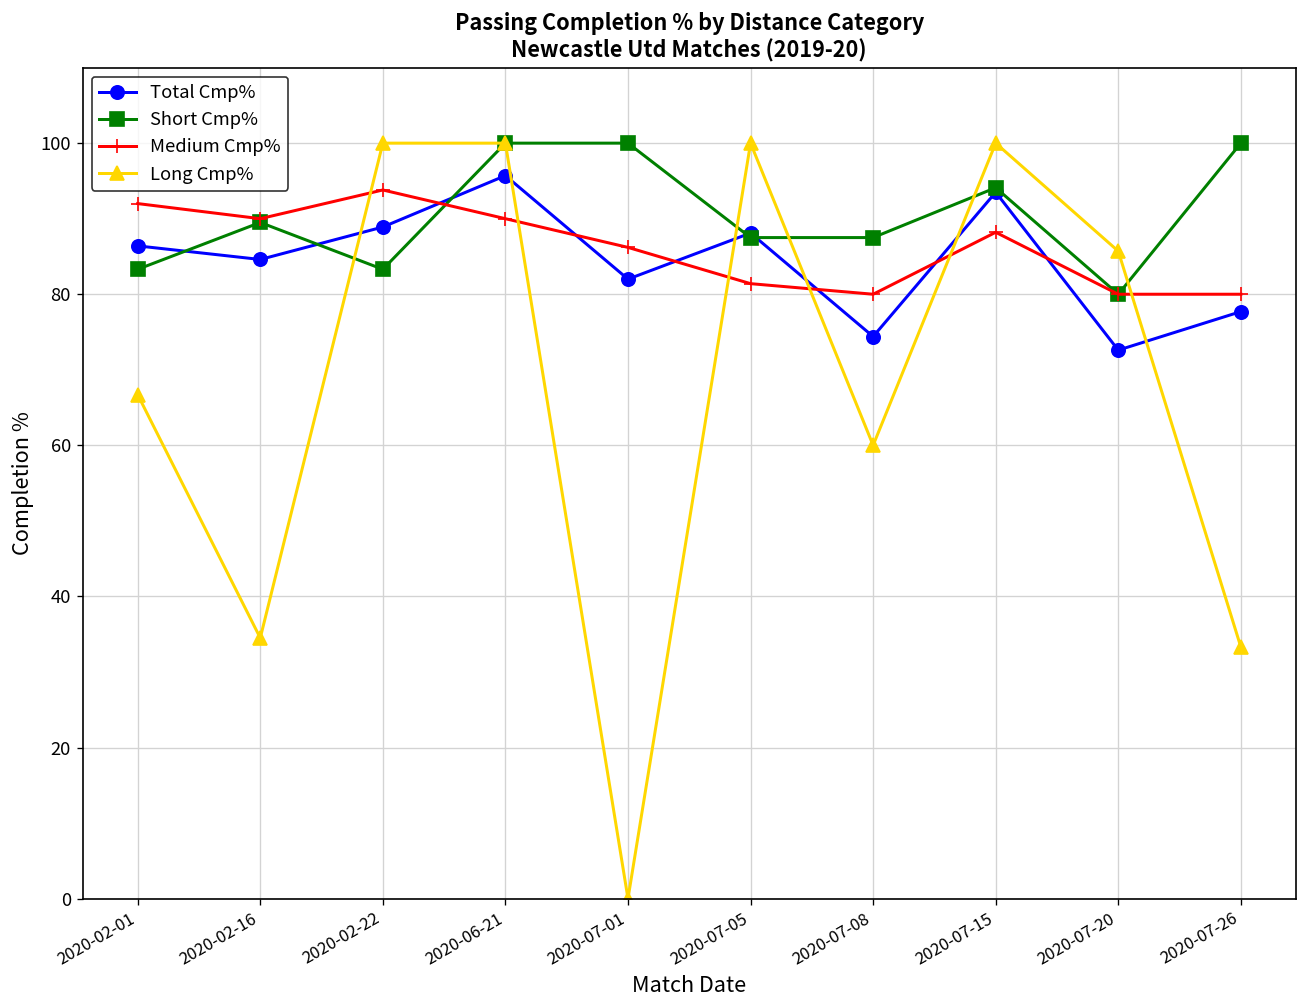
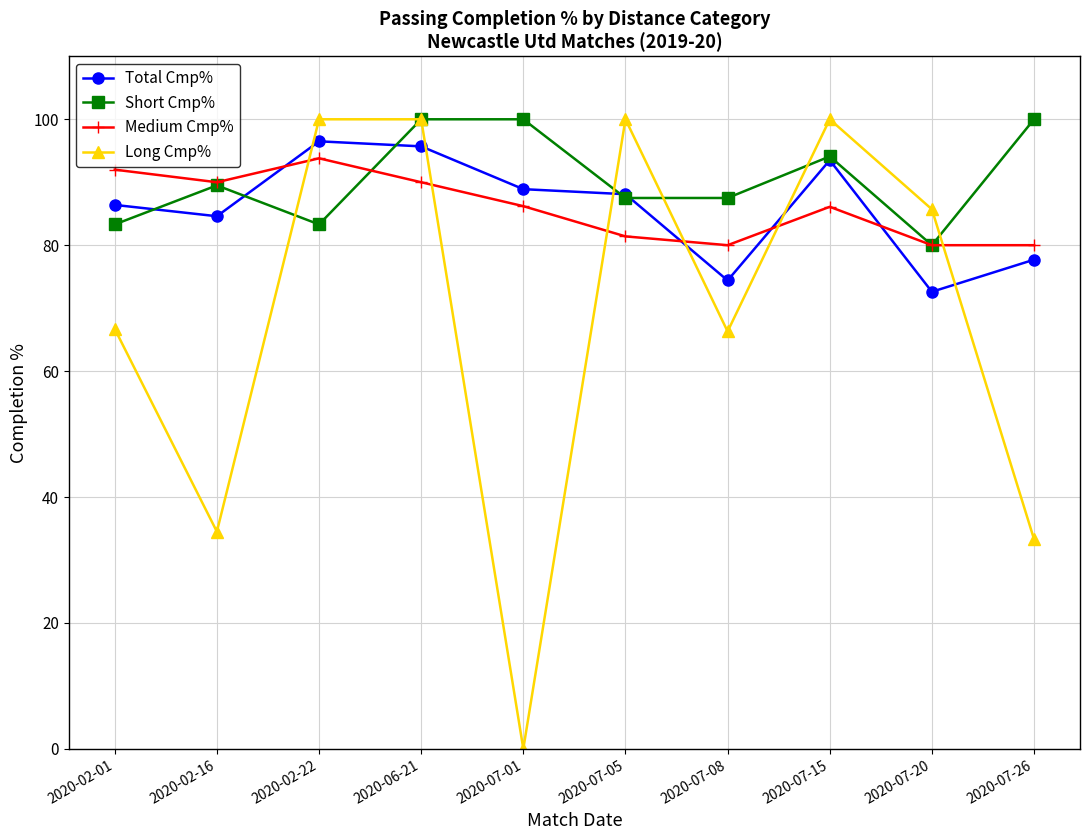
  {
    "Total Cmp%": {
      "2020-02-01": 86,
      "2020-02-16": 85,
-     "2020-02-22": 89,
+     "2020-02-22": 97,
      "2020-06-21": 96,
-     "2020-07-01": 82,
+     "2020-07-01": 89,
      "2020-07-05": 88,
      "2020-07-08": 74,
      "2020-07-15": 94,
      "2020-07-20": 73,
      "2020-07-26": 78
    },
    "Short Cmp%": {
      "2020-02-01": 83,
      "2020-02-16": 90,
      "2020-02-22": 83,
      "2020-07-01": 100,
      "2020-07-05": 88,
      "2020-07-08": 88,
      "2020-07-15": 94,
      "2020-07-26": 100
    },
    "Medium Cmp%": {
      "2020-02-01": 92,
      "2020-02-16": 90,
      "2020-02-22": 94,
      "2020-06-21": 90,
      "2020-07-01": 86,
      "2020-07-05": 81,
      "2020-07-08": 80,
-     "2020-07-15": 88,
+     "2020-07-15": 86,
      "2020-07-26": 80
    },
    "Long Cmp%": {
      "2020-02-01": 67,
      "2020-02-16": 35,
      "2020-02-22": 100,
      "2020-07-01": 0,
      "2020-07-05": 100,
-     "2020-07-08": 60,
+     "2020-07-08": 66,
      "2020-07-15": 100,
      "2020-07-20": 86,
      "2020-07-26": 33
    }
  }
